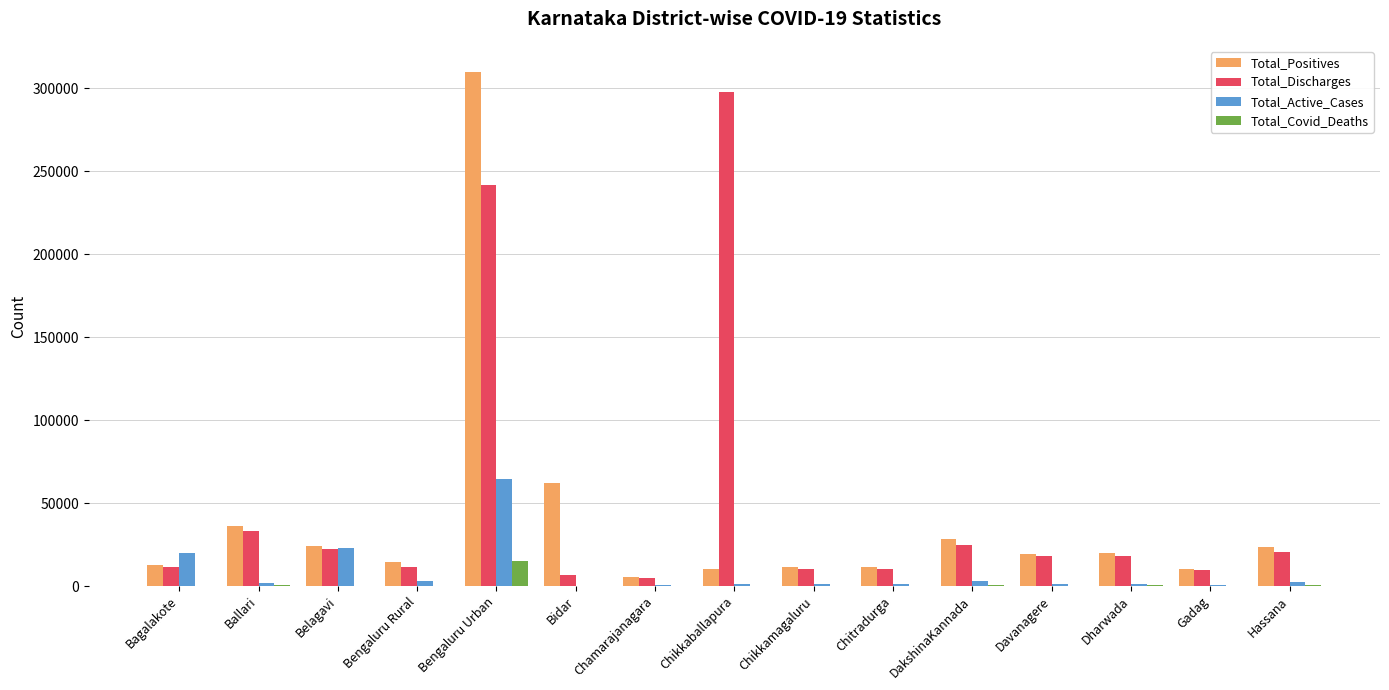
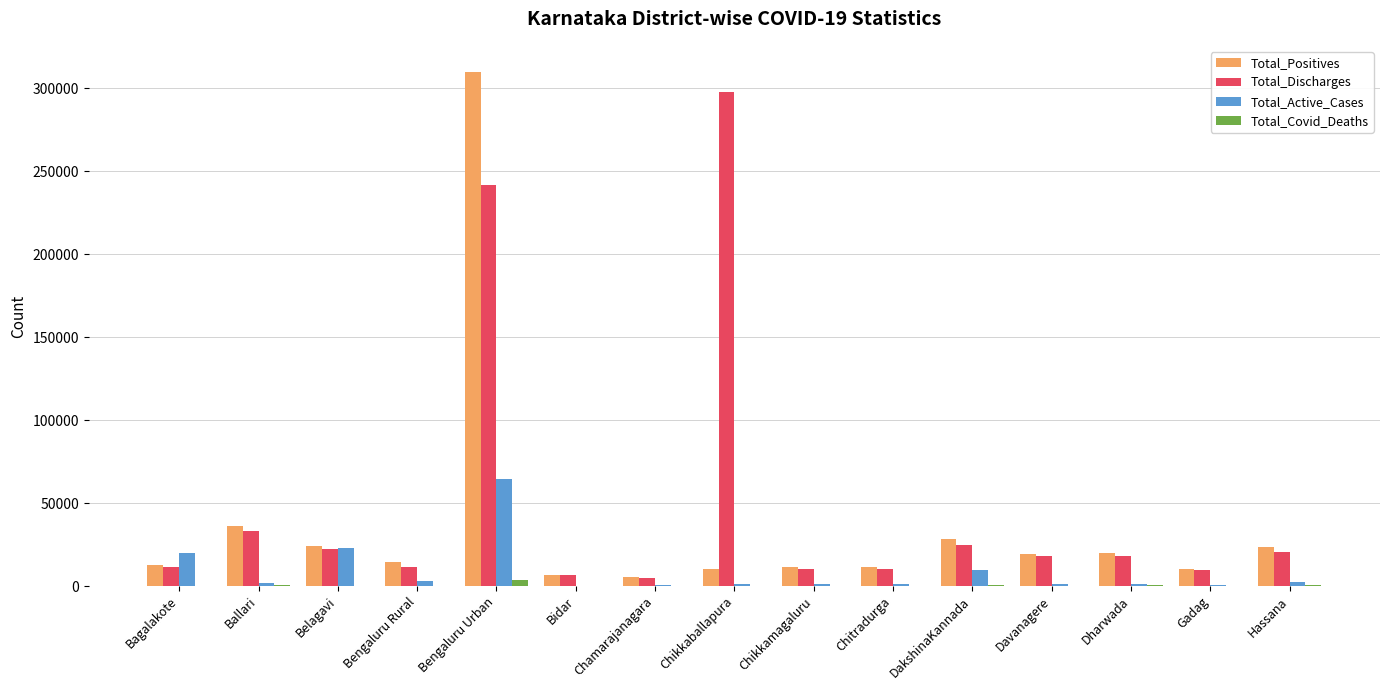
  {
    "Total_Positives": {
      "Bagalakote": 13000,
      "Ballari": 36000,
      "Belagavi": 24000,
      "Bengaluru Rural": 14000,
      "Bengaluru Urban": 310000,
-     "Bidar": 62000,
+     "Bidar": 7000,
      "Chamarajanagara": 6000,
      "Chikkaballapura": 10000,
      "Chikkamagaluru": 12000,
      "Chitradurga": 11000,
      "DakshinaKannada": 28000,
      "Davanagere": 19000,
      "Dharwada": 20000,
      "Gadag": 10000,
      "Hassana": 23000
    },
    "Total_Discharges": {
      "Bagalakote": 12000,
      "Ballari": 33000,
      "Belagavi": 22000,
      "Bengaluru Rural": 11000,
      "Bengaluru Urban": 242000,
      "Bidar": 6000,
      "Chamarajanagara": 5000,
      "Chikkaballapura": 298000,
      "Chikkamagaluru": 10000,
      "Chitradurga": 10000,
      "DakshinaKannada": 25000,
      "Davanagere": 18000,
      "Dharwada": 18000,
      "Gadag": 10000,
      "Hassana": 20000
    },
    "Total_Active_Cases": {
      "Bagalakote": 20000,
      "Ballari": 2000,
      "Belagavi": 23000,
      "Bengaluru Rural": 3000,
      "Bengaluru Urban": 65000,
-     "DakshinaKannada": 3000,
+     "DakshinaKannada": 10000,
      "Hassana": 3000
    },
    "Total_Covid_Deaths": {
-     "Bengaluru Urban": 15000
+     "Bengaluru Urban": 4000
    }
  }
